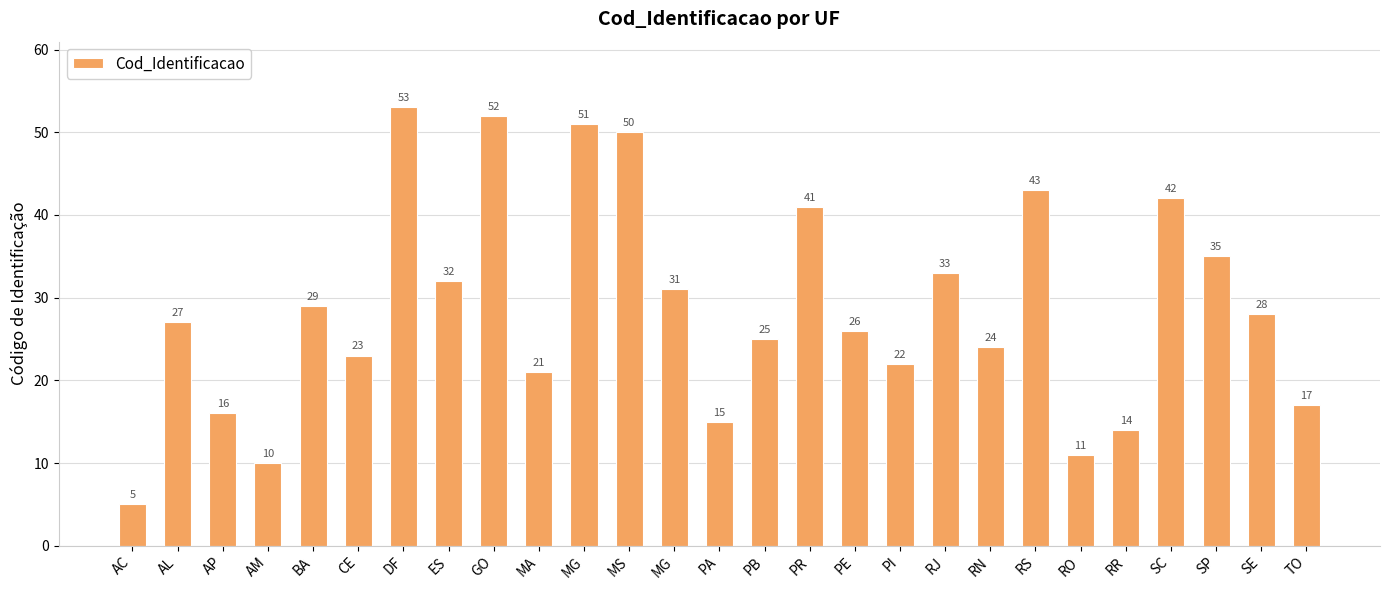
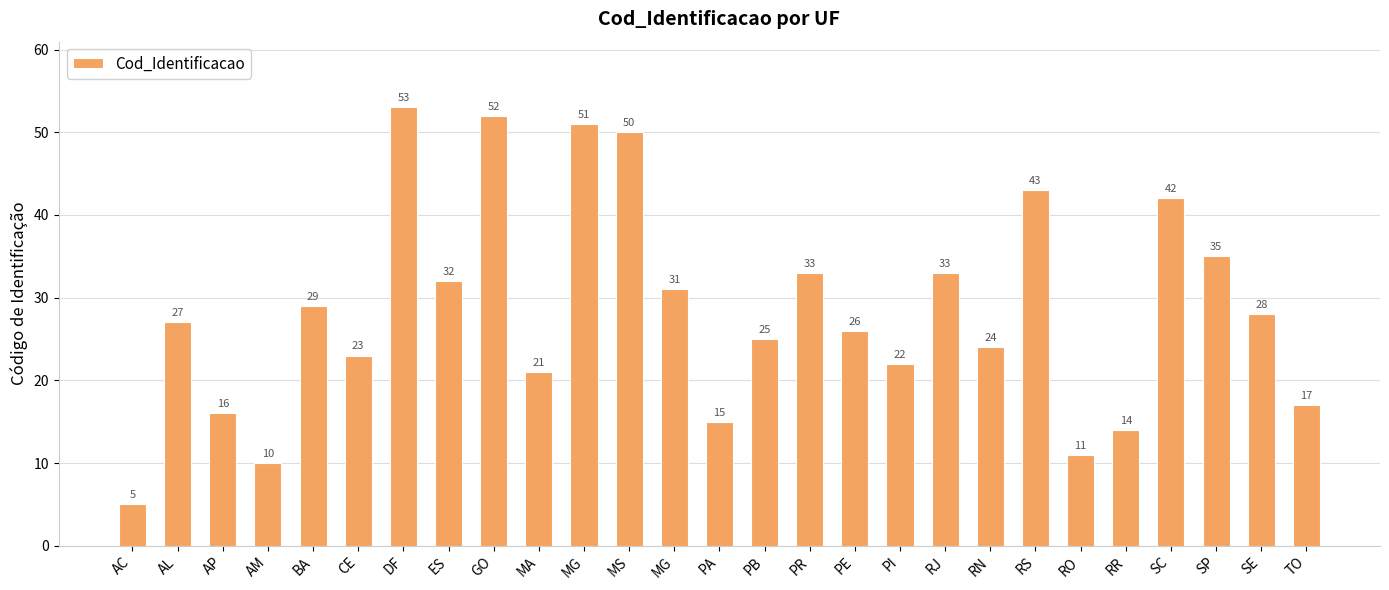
  {
    "AC": 5,
    "AL": 27,
    "AP": 16,
    "AM": 10,
    "BA": 29,
    "CE": 23,
    "DF": 53,
    "ES": 32,
    "GO": 52,
    "MA": 21,
    "MS": 50,
    "PA": 15,
    "PB": 25,
-   "PR": 41,
+   "PR": 33,
    "PE": 26,
    "PI": 22,
    "RJ": 33,
    "RN": 24,
    "RS": 43,
    "RO": 11,
    "RR": 14,
    "SC": 42,
    "SP": 35,
    "SE": 28,
    "TO": 17
  }
